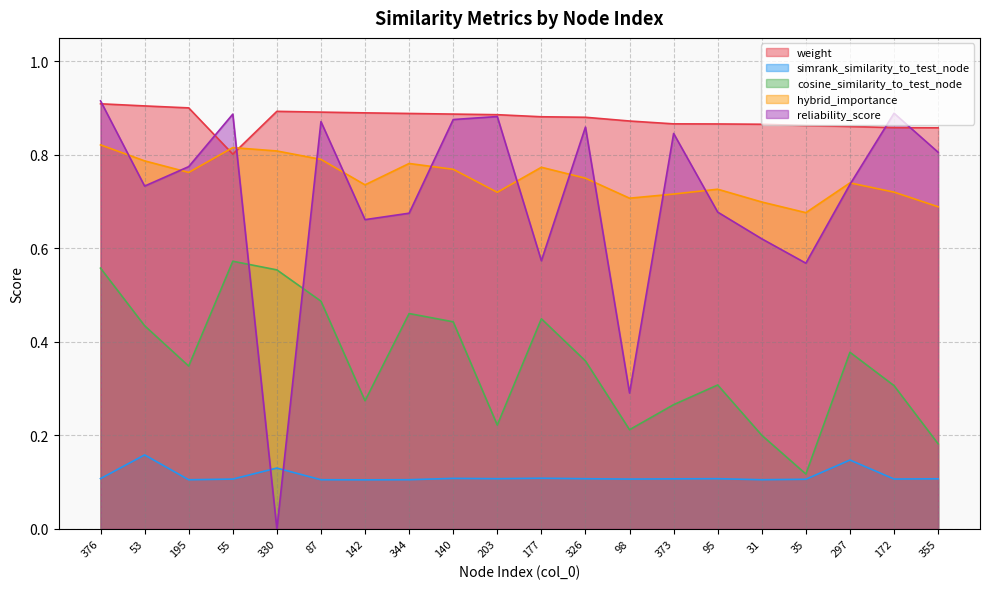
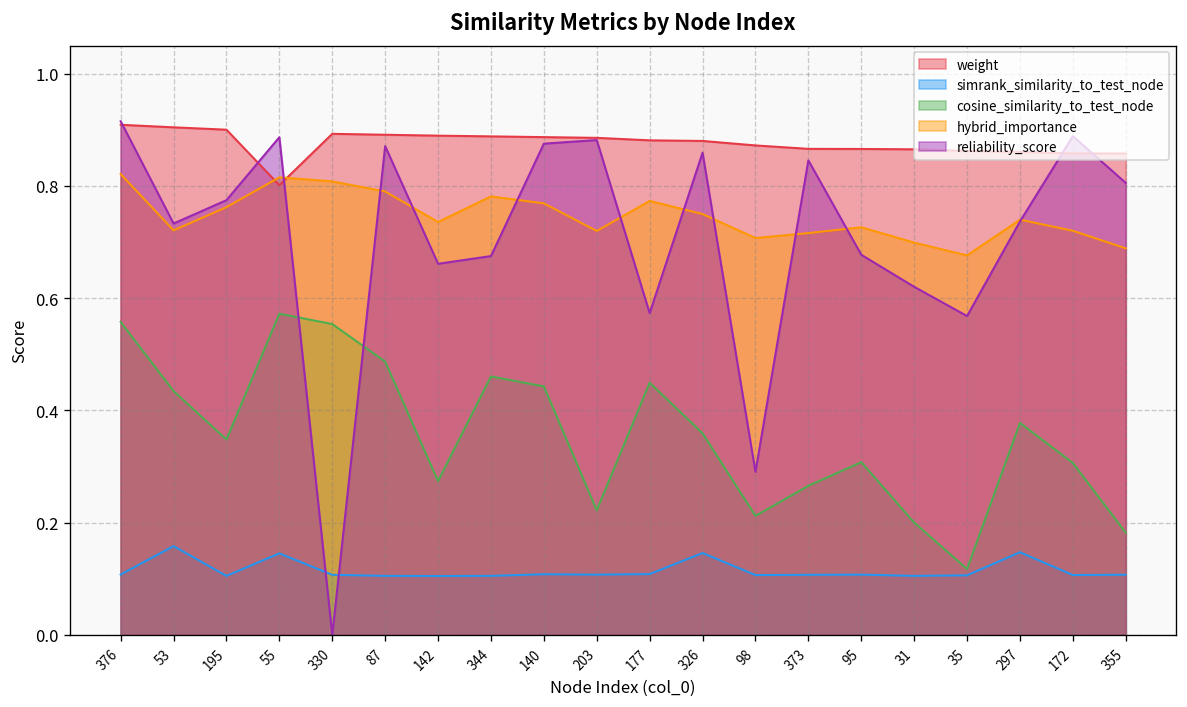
  {
    "weight": {
      "376": 0.91,
      "53": 0.90,
      "195": 0.90,
      "55": 0.80,
      "330": 0.89,
      "87": 0.89,
      "142": 0.89,
      "344": 0.89,
      "140": 0.89,
      "177": 0.88,
      "326": 0.88,
      "98": 0.87,
      "373": 0.87,
      "95": 0.87,
      "35": 0.86,
      "297": 0.86,
      "172": 0.86,
      "355": 0.86
    },
    "simrank_similarity_to_test_node": {
      "376": 0.11,
      "53": 0.16,
      "195": 0.11,
-     "55": 0.11,
-     "330": 0.13,
+     "55": 0.15,
+     "330": 0.11,
      "87": 0.11,
      "142": 0.10,
      "344": 0.11,
      "140": 0.11,
      "203": 0.11,
      "177": 0.11,
-     "326": 0.11,
+     "326": 0.15,
      "98": 0.11,
      "373": 0.11,
      "95": 0.11,
      "31": 0.11,
      "35": 0.11,
      "297": 0.15,
      "172": 0.11,
      "355": 0.11
    },
    "cosine_similarity_to_test_node": {
      "376": 0.56,
      "53": 0.43,
      "195": 0.35,
      "55": 0.57,
      "330": 0.55,
      "87": 0.49,
      "142": 0.27,
      "344": 0.46,
      "140": 0.44,
      "203": 0.22,
      "177": 0.45,
      "326": 0.36,
      "98": 0.21,
      "373": 0.27,
      "95": 0.31,
      "31": 0.20,
      "35": 0.12,
      "297": 0.38,
      "172": 0.31,
      "355": 0.18
    },
    "hybrid_importance": {
      "376": 0.82,
-     "53": 0.79,
+     "53": 0.72,
      "195": 0.76,
      "55": 0.82,
      "330": 0.81,
      "87": 0.79,
      "142": 0.74,
      "344": 0.78,
      "140": 0.77,
      "203": 0.72,
      "177": 0.77,
      "326": 0.75,
      "98": 0.71,
      "373": 0.72,
      "95": 0.73,
      "31": 0.70,
      "35": 0.68,
      "172": 0.72,
      "355": 0.69
    },
    "reliability_score": {
      "376": 0.92,
      "53": 0.73,
      "195": 0.77,
      "55": 0.89,
      "330": 0.00,
      "87": 0.87,
      "142": 0.66,
      "344": 0.68,
      "140": 0.88,
      "177": 0.57,
      "326": 0.86,
      "98": 0.29,
      "373": 0.85,
      "95": 0.68,
      "31": 0.62,
      "35": 0.57,
      "355": 0.81
    }
  }
